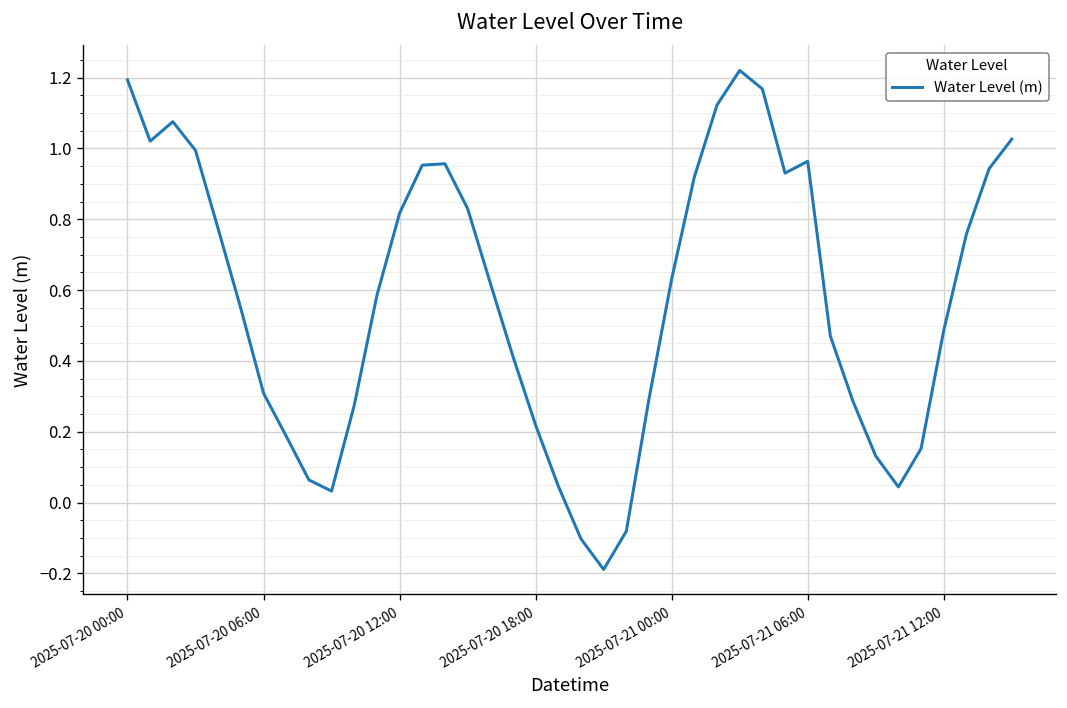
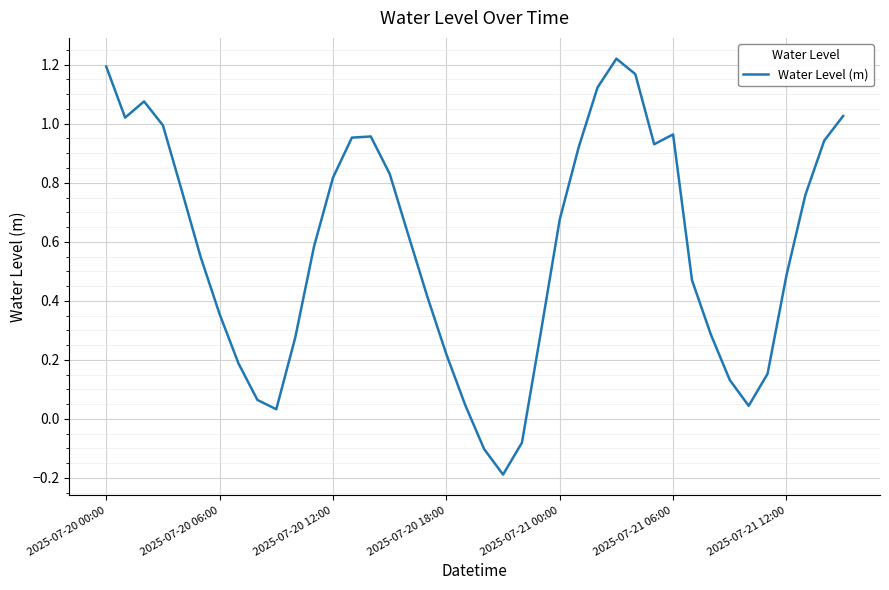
  {
    "2025-07-20 00:00": 1.19,
-   "2025-07-20 06:00": 0.31,
+   "2025-07-20 06:00": 0.35,
    "2025-07-20 12:00": 0.82,
    "2025-07-20 18:00": 0.22,
-   "2025-07-21 00:00": 0.63,
+   "2025-07-21 00:00": 0.68,
    "2025-07-21 06:00": 0.96,
    "2025-07-21 12:00": 0.49
  }
